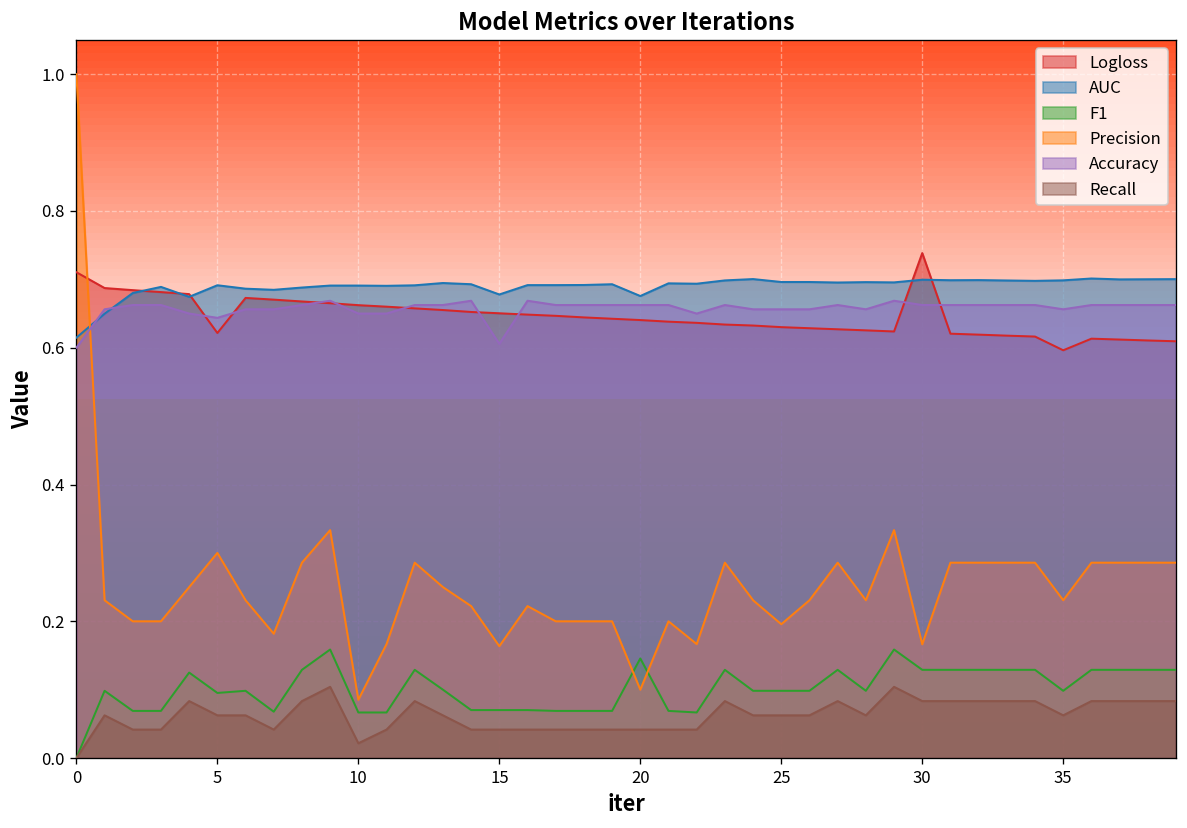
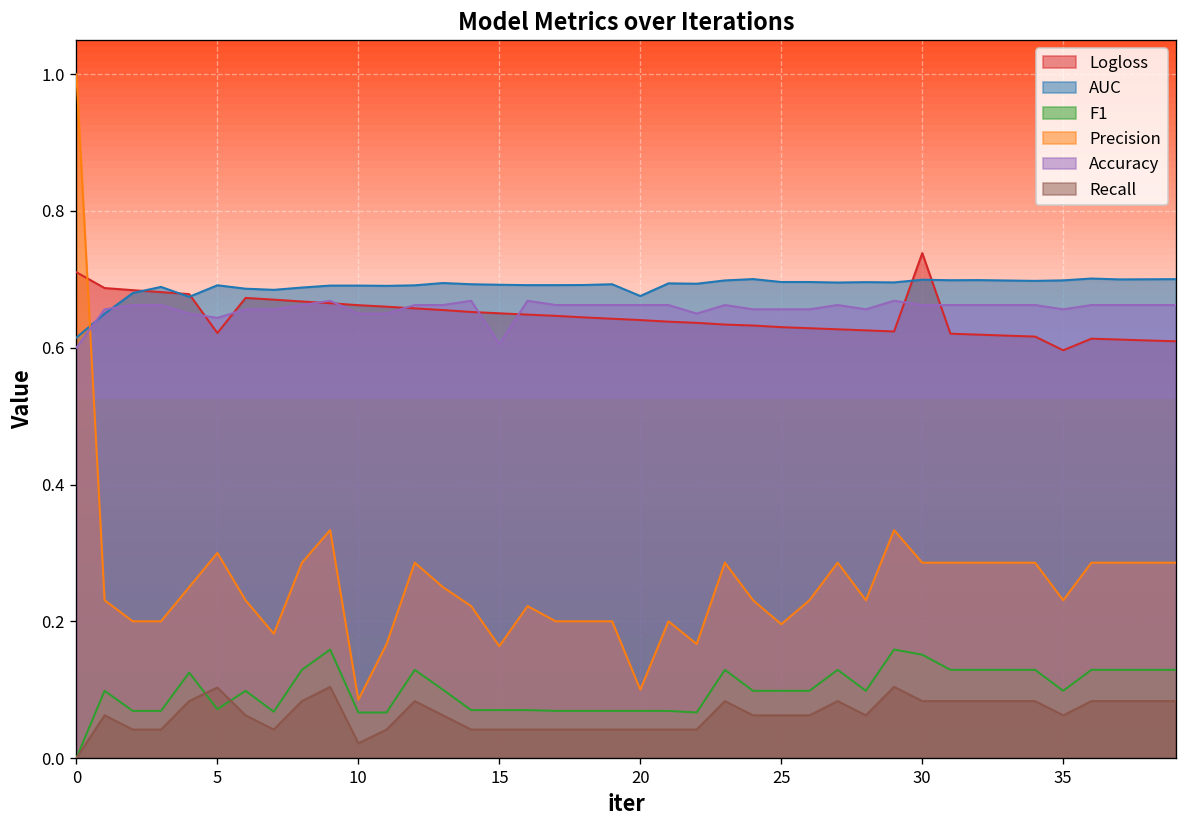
  {
    "Logloss": {
      "0": 0.71,
      "5": 0.62,
      "10": 0.66,
      "15": 0.65,
      "20": 0.64,
      "25": 0.63,
      "30": 0.74,
      "35": 0.60
    },
    "AUC": {
      "0": 0.61,
      "5": 0.69,
      "10": 0.69,
-     "15": 0.68,
+     "15": 0.69,
      "20": 0.68,
      "25": 0.70,
      "30": 0.70,
      "35": 0.70
    },
    "F1": {
-     "5": 0.10,
+     "5": 0.07,
      "10": 0.07,
      "15": 0.07,
-     "20": 0.15,
+     "20": 0.07,
      "25": 0.10,
-     "30": 0.13,
+     "30": 0.15,
      "35": 0.10
    },
    "Precision": {
      "0": 1.00,
      "5": 0.30,
      "10": 0.09,
      "15": 0.16,
      "20": 0.10,
      "25": 0.20,
-     "30": 0.17,
+     "30": 0.29,
      "35": 0.23
    },
    "Accuracy": {
      "0": 0.60,
      "5": 0.64,
      "10": 0.65,
      "15": 0.61,
      "20": 0.66,
      "25": 0.66,
      "30": 0.66,
      "35": 0.66
    },
    "Recall": {
-     "5": 0.06,
+     "5": 0.10,
      "10": 0.02,
      "15": 0.04,
      "20": 0.04,
      "25": 0.06,
      "30": 0.08,
      "35": 0.06
    }
  }
